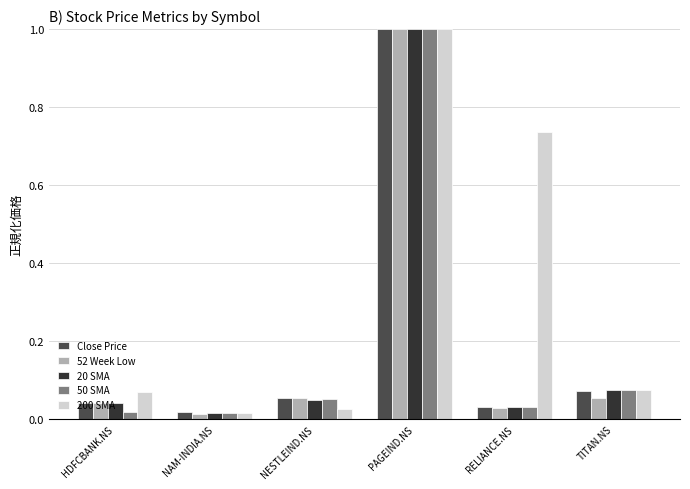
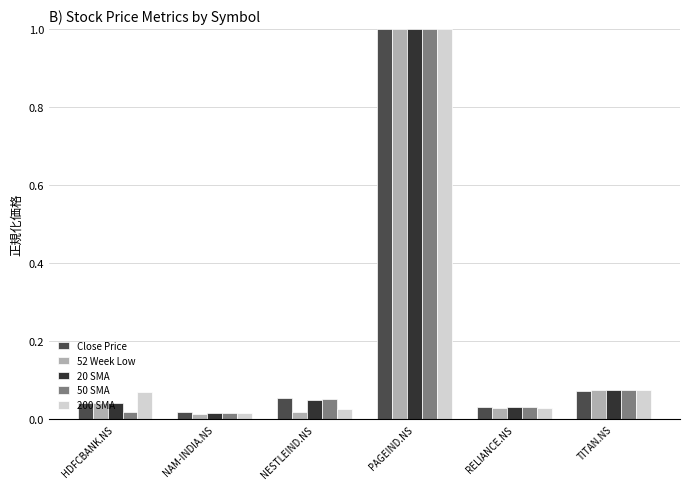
  {
    "52 Week Low": {
      "HDFCBANK.NS": 0.04,
      "NAM-INDIA.NS": 0.01,
-     "NESTLEIND.NS": 0.05,
+     "NESTLEIND.NS": 0.02,
      "PAGEIND.NS": 1.00,
      "RELIANCE.NS": 0.03,
-     "TITAN.NS": 0.05
+     "TITAN.NS": 0.08
    },
    "50 SMA": {
      "HDFCBANK.NS": 0.02,
      "NAM-INDIA.NS": 0.02,
      "NESTLEIND.NS": 0.05,
      "PAGEIND.NS": 1.00,
      "RELIANCE.NS": 0.03,
      "TITAN.NS": 0.08
    },
    "200 SMA": {
      "HDFCBANK.NS": 0.07,
      "NAM-INDIA.NS": 0.01,
      "NESTLEIND.NS": 0.02,
      "PAGEIND.NS": 1.00,
-     "RELIANCE.NS": 0.74,
+     "RELIANCE.NS": 0.03,
      "TITAN.NS": 0.07
    }
  }
